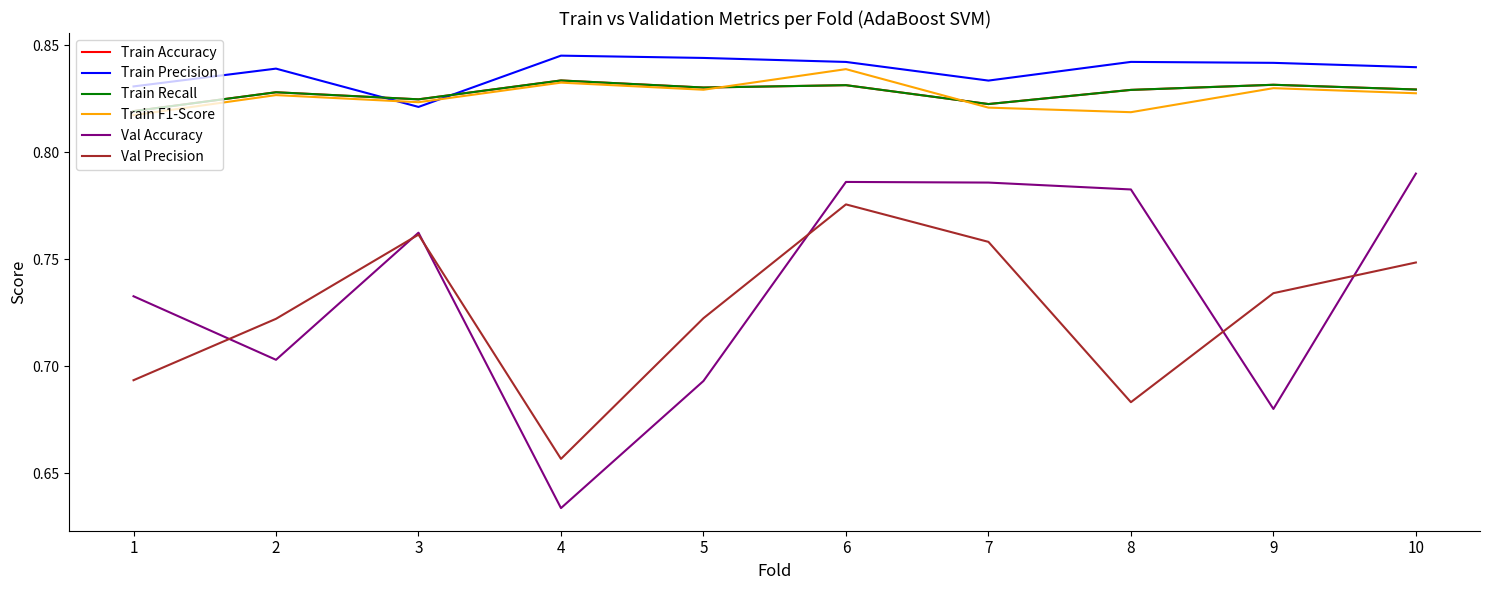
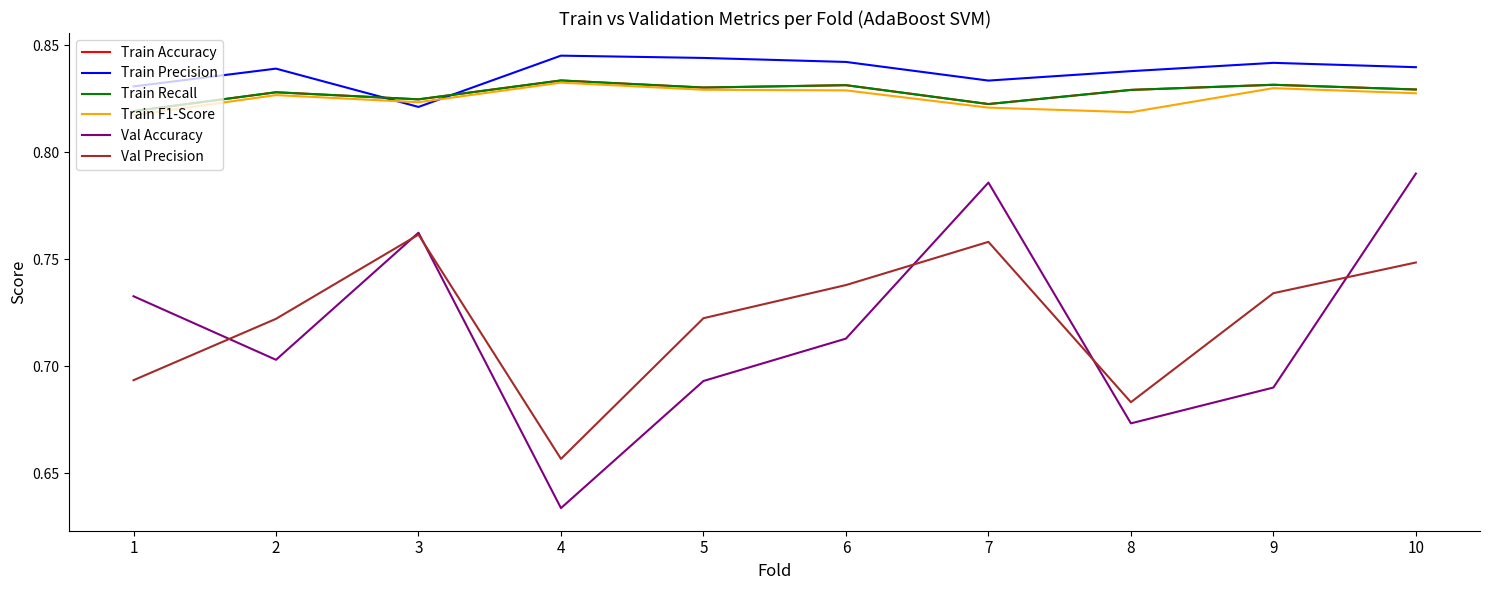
  {
    "Train Recall": {
      "2": 0.828,
      "3": 0.825,
      "6": 0.831,
      "7": 0.822,
      "8": 0.829,
      "9": 0.831,
      "10": 0.829
    },
    "Train Precision": {
      "2": 0.839,
      "3": 0.821,
      "4": 0.845,
      "5": 0.844,
      "6": 0.842,
      "7": 0.833,
-     "8": 0.842,
+     "8": 0.838,
      "9": 0.842,
      "10": 0.840
    },
    "Train F1-Score": {
      "2": 0.827,
      "3": 0.823,
-     "6": 0.839,
+     "6": 0.829,
      "7": 0.821,
      "8": 0.819,
      "9": 0.830,
      "10": 0.828
    },
    "Val Accuracy": {
      "1": 0.733,
      "2": 0.703,
      "4": 0.634,
      "5": 0.693,
-     "6": 0.786,
+     "6": 0.713,
      "7": 0.786,
-     "8": 0.783,
-     "9": 0.68,
+     "8": 0.673,
+     "9": 0.69,
      "10": 0.790
    },
    "Val Precision": {
      "1": 0.693,
      "2": 0.722,
      "4": 0.657,
      "5": 0.722,
-     "6": 0.776,
+     "6": 0.738,
      "7": 0.758,
      "8": 0.683,
      "9": 0.734,
      "10": 0.748
    }
  }
